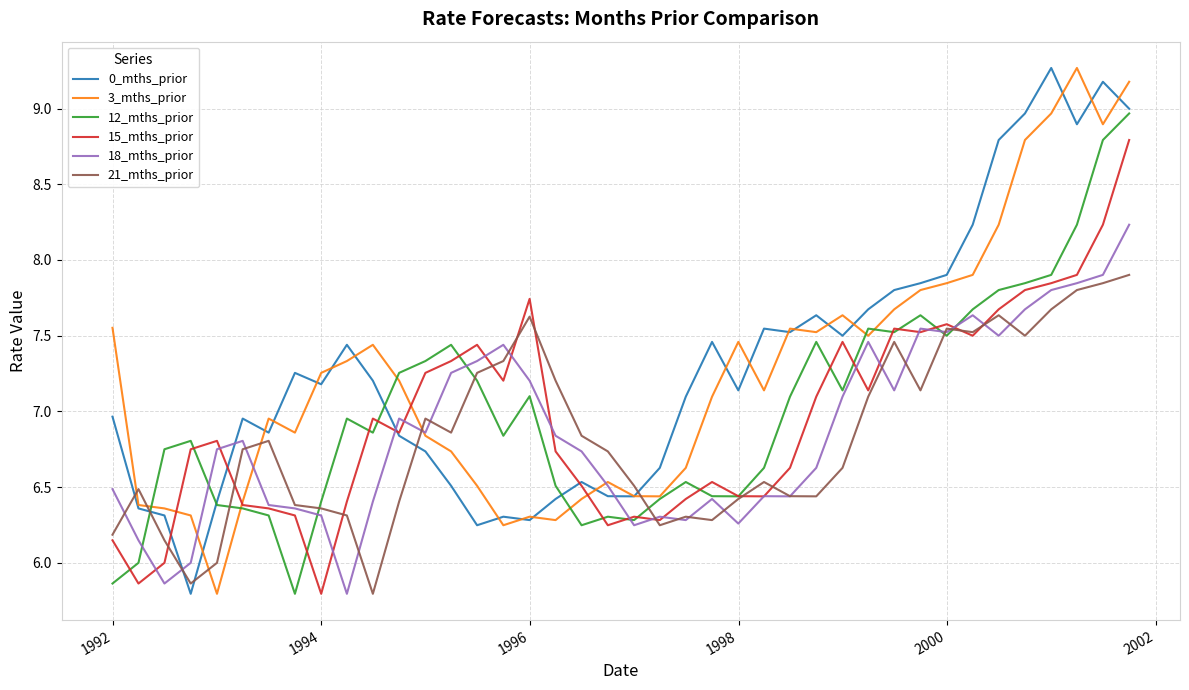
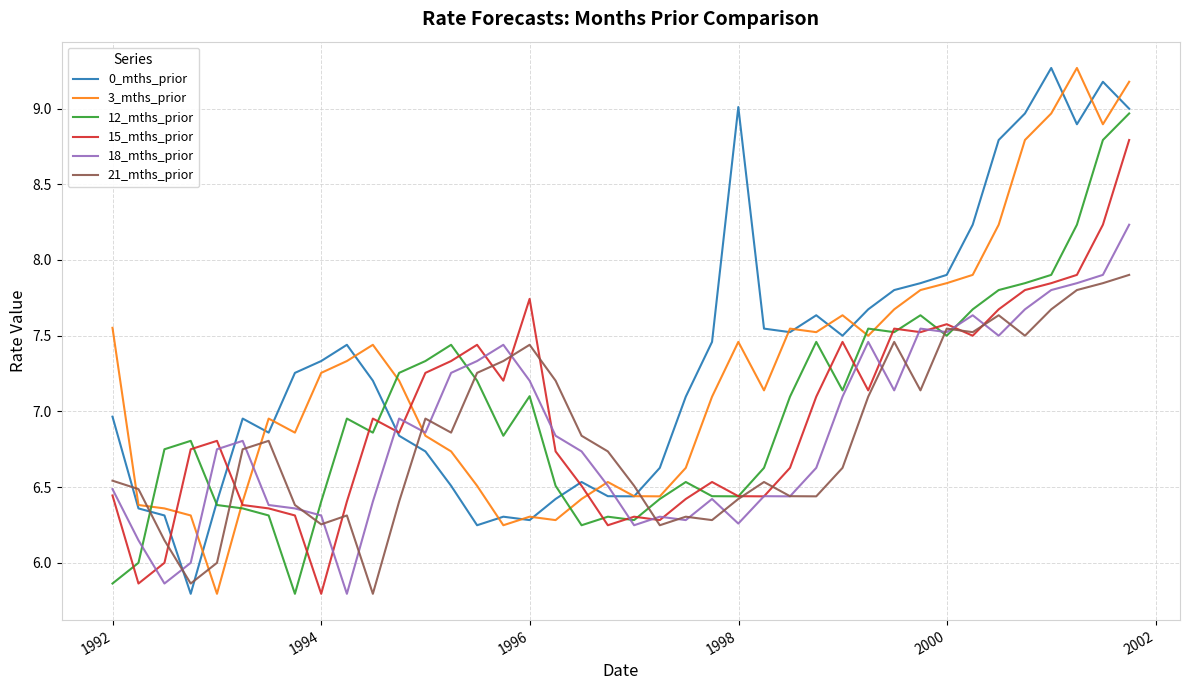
  {
    "0_mths_prior": {
      "1992": 6.97,
-     "1994": 7.18,
+     "1994": 7.33,
      "1996": 6.28,
-     "1998": 7.14,
+     "1998": 9.01,
      "2000": 7.90
    },
    "3_mths_prior": {
      "1992": 7.55,
      "1994": 7.25,
      "1996": 6.30,
      "1998": 7.46,
      "2000": 7.85
    },
    "12_mths_prior": {
      "1992": 5.86,
      "1994": 6.40,
      "1996": 7.10,
      "2000": 7.50
    },
    "15_mths_prior": {
-     "1992": 6.15,
+     "1992": 6.45,
      "1994": 5.80,
      "1996": 7.74,
      "2000": 7.58
    },
    "18_mths_prior": {
      "1992": 6.49,
      "1994": 6.31,
      "1996": 7.20,
      "1998": 6.26,
      "2000": 7.52
    },
    "21_mths_prior": {
-     "1992": 6.19,
-     "1994": 6.36,
-     "1996": 7.63,
+     "1992": 6.54,
+     "1994": 6.25,
+     "1996": 7.44,
      "1998": 6.42,
      "2000": 7.55
    }
  }
